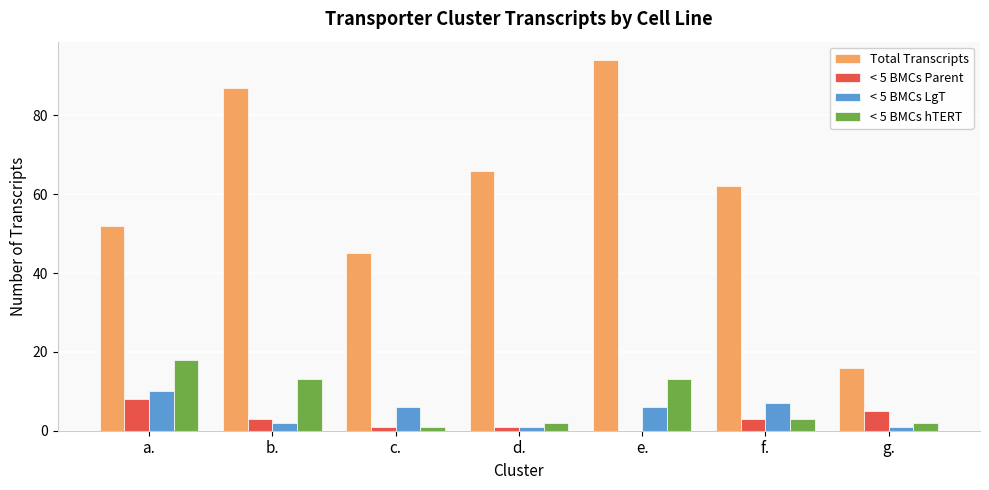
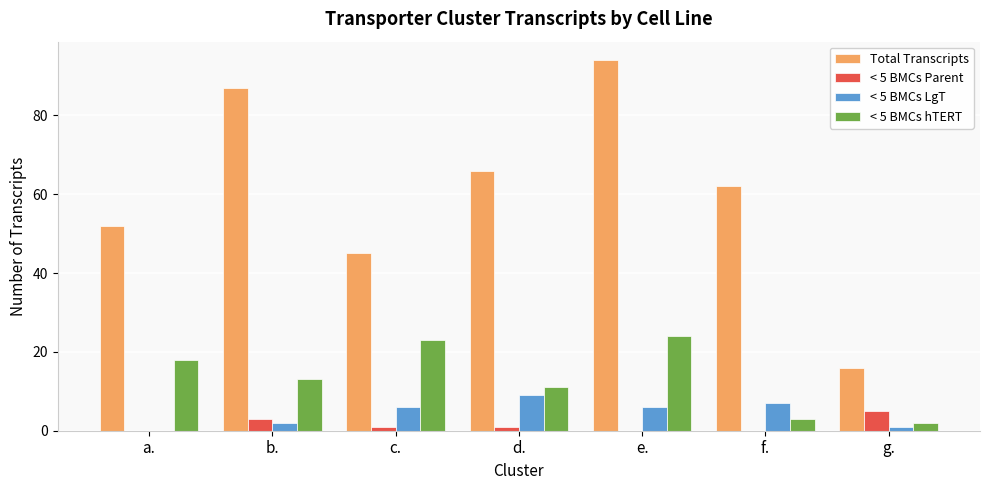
  {
    "Total Transcripts": {
      "a.": 52,
      "b.": 87,
      "c.": 45,
      "d.": 66,
      "e.": 94,
      "f.": 62,
      "g.": 16
    },
    "< 5 BMCs Parent": {
-     "a.": 8,
+     "a.": 0,
      "b.": 3,
      "c.": 1,
      "d.": 1,
      "e.": 0,
-     "f.": 3,
+     "f.": 0,
      "g.": 5
    },
    "< 5 BMCs LgT": {
-     "a.": 10,
+     "a.": 0,
      "b.": 2,
      "c.": 6,
-     "d.": 1,
+     "d.": 9,
      "e.": 6,
      "f.": 7,
      "g.": 1
    },
    "< 5 BMCs hTERT": {
      "a.": 18,
      "b.": 13,
-     "c.": 1,
-     "d.": 2,
-     "e.": 13,
+     "c.": 23,
+     "d.": 11,
+     "e.": 24,
      "f.": 3,
      "g.": 2
    }
  }
